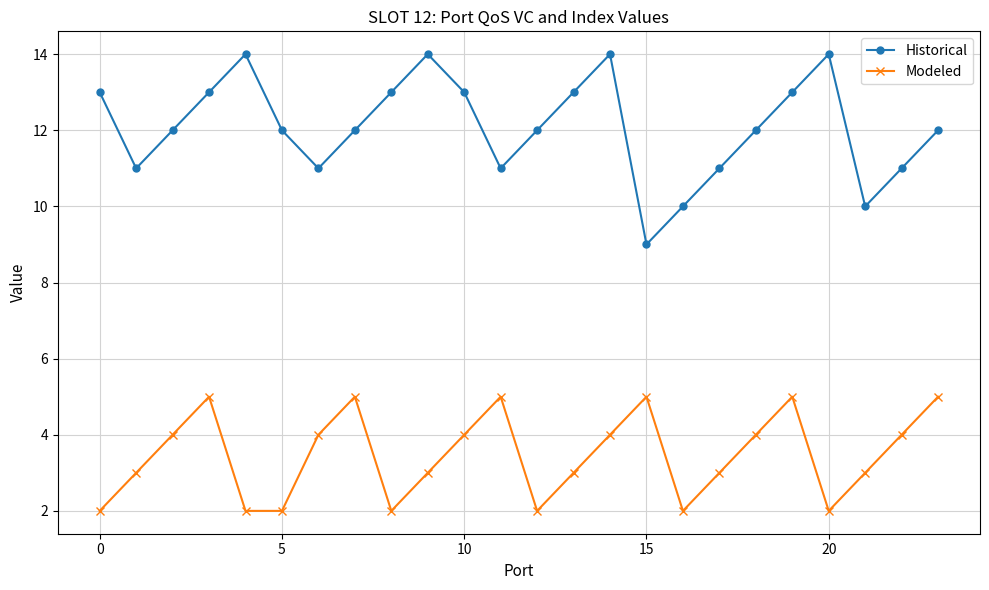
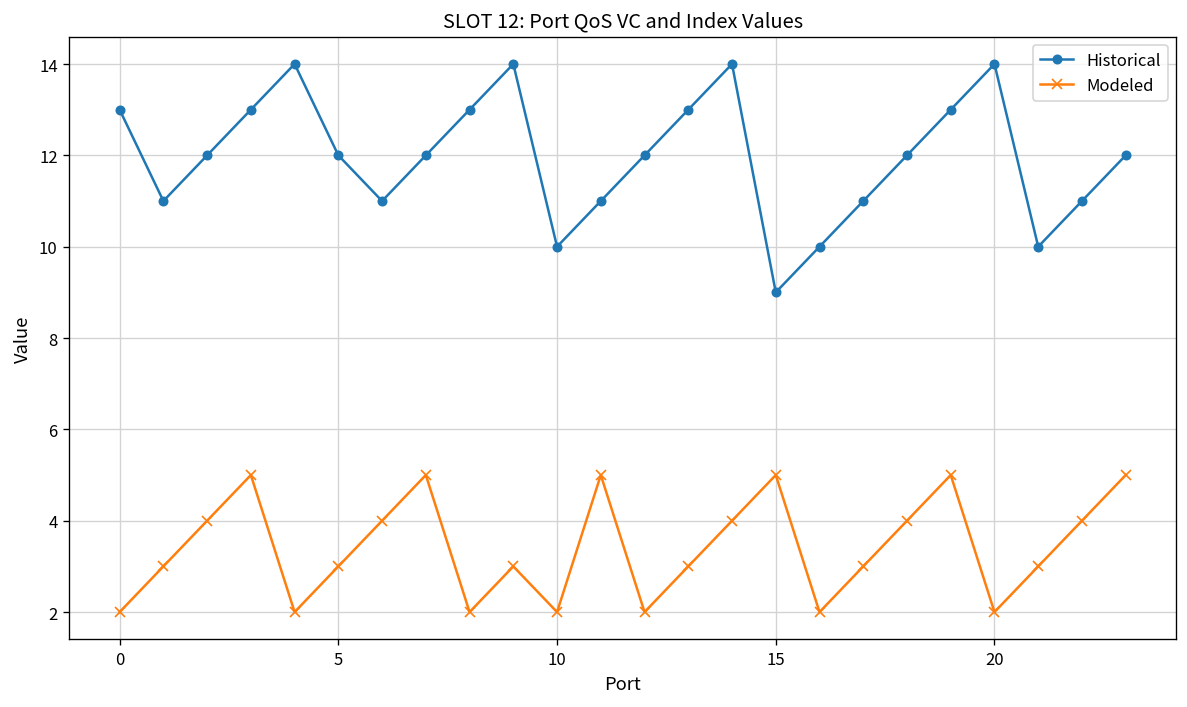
  {
    "Historical": {
      "0": 13,
      "5": 12,
-     "10": 13,
+     "10": 10,
      "15": 9,
      "20": 14
    },
    "Modeled": {
      "0": 2,
-     "5": 2,
-     "10": 4,
+     "5": 3,
+     "10": 2,
      "15": 5,
      "20": 2
    }
  }
